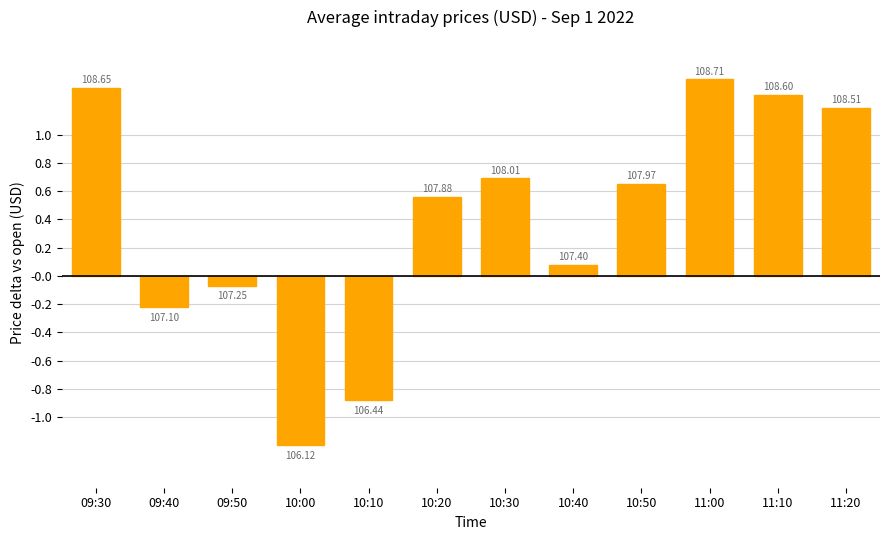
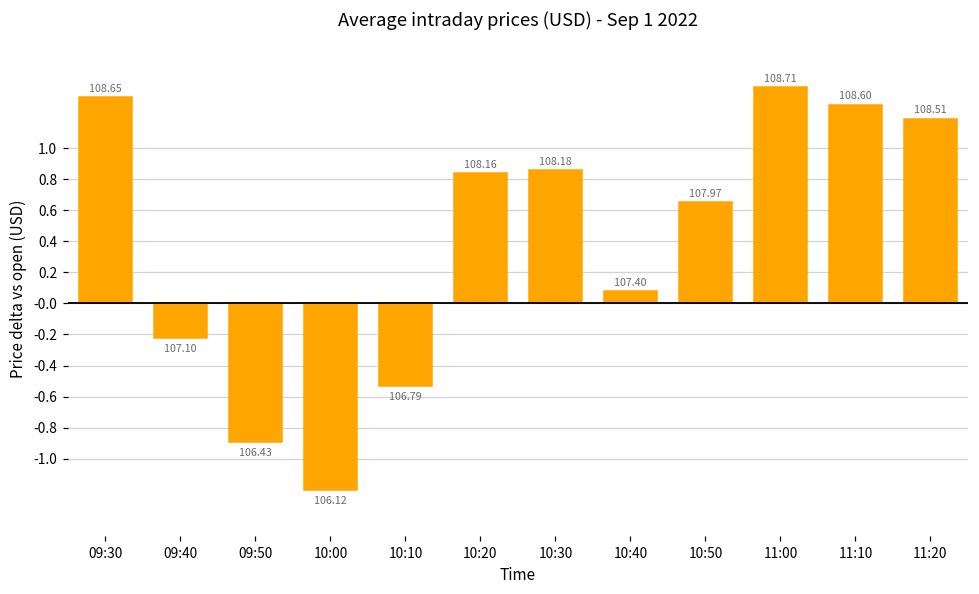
  {
-   "09:50": 107.25,
-   "10:10": 106.44,
-   "10:20": 107.88,
-   "10:30": 108.01
+   "09:50": 106.43,
+   "10:10": 106.79,
+   "10:20": 108.16,
+   "10:30": 108.18
  }
